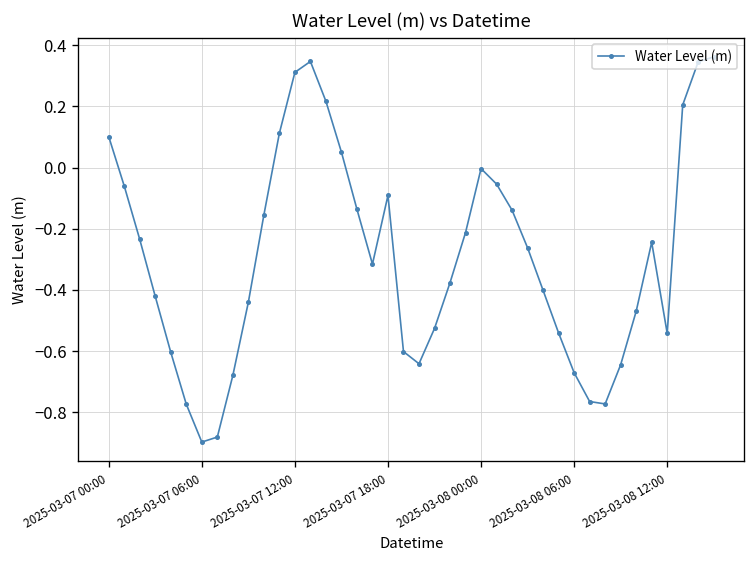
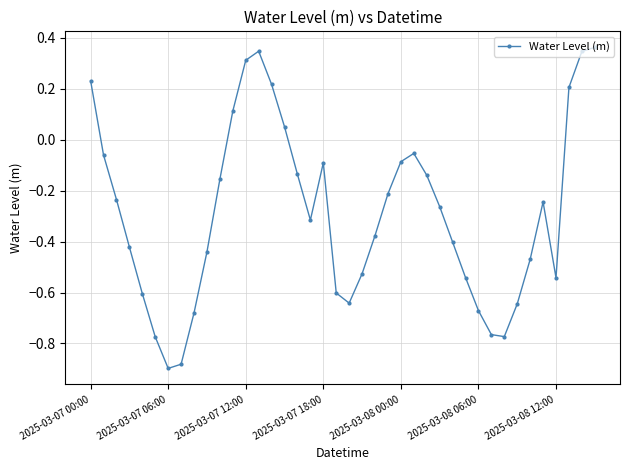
  {
-   "2025-03-07 00:00": 0.10,
+   "2025-03-07 00:00": 0.23,
    "2025-03-07 06:00": -0.90,
    "2025-03-07 12:00": 0.31,
    "2025-03-07 18:00": -0.09,
-   "2025-03-08 00:00": 0.00,
+   "2025-03-08 00:00": -0.09,
    "2025-03-08 06:00": -0.67,
    "2025-03-08 12:00": -0.54
  }
